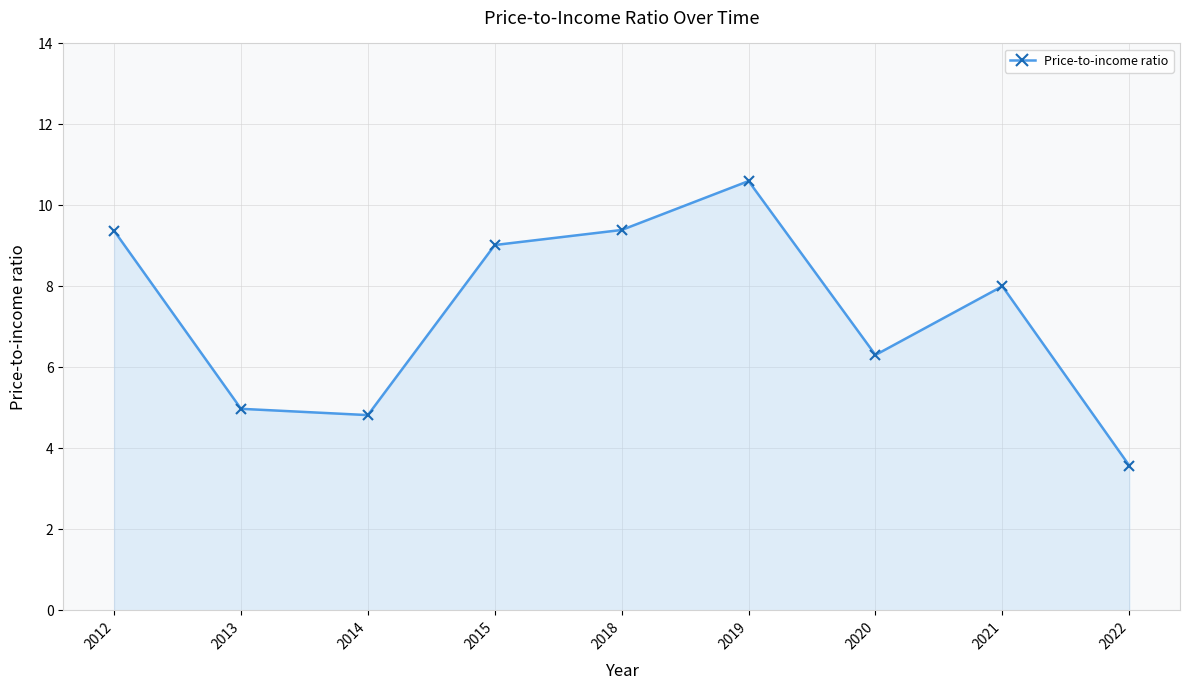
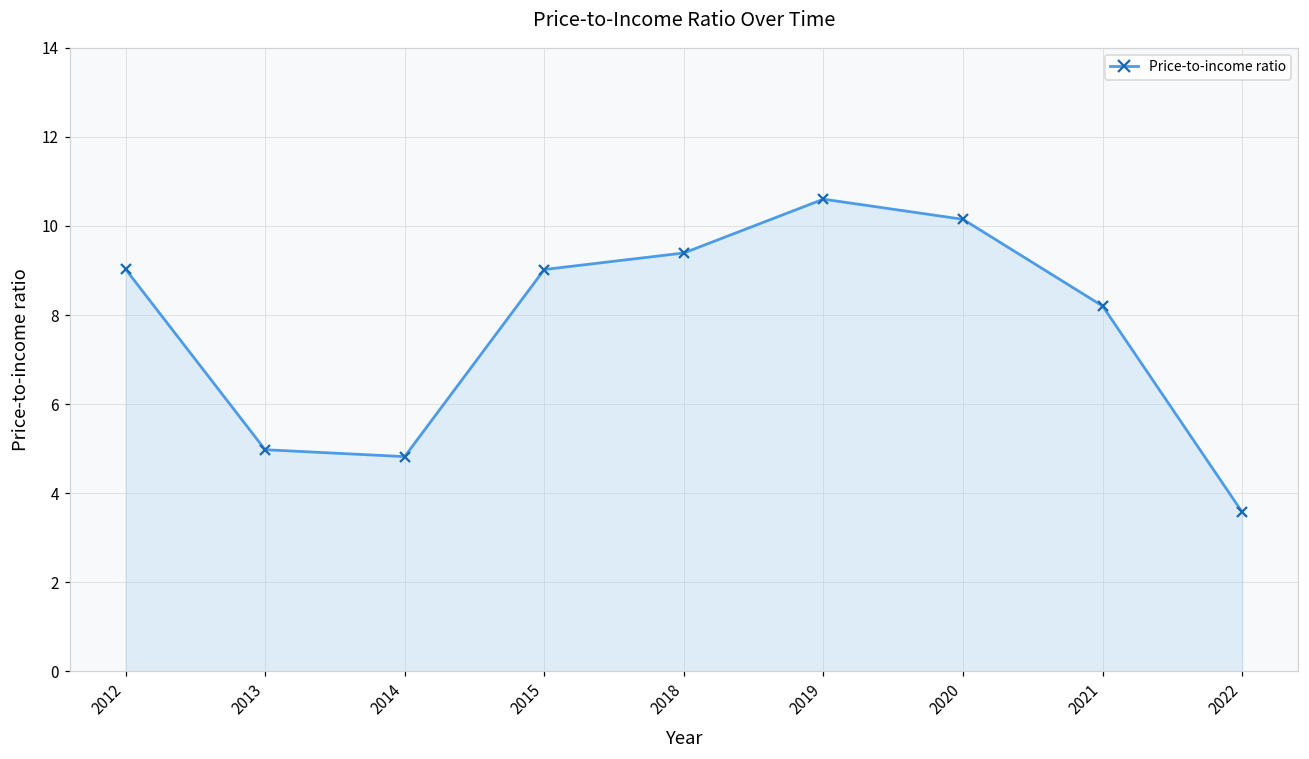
  {
-   "2012": 9.4,
+   "2012": 9.0,
    "2013": 5.0,
    "2014": 4.8,
    "2015": 9.0,
    "2018": 9.4,
    "2019": 10.6,
-   "2020": 6.3,
-   "2021": 8.0,
+   "2020": 10.1,
+   "2021": 8.2,
    "2022": 3.6
  }
